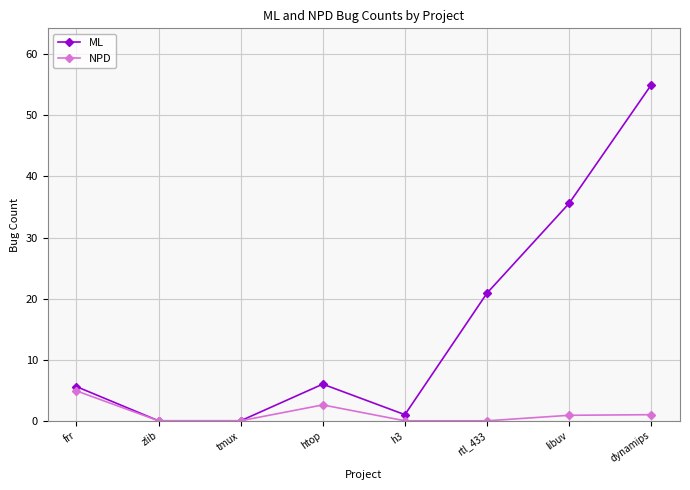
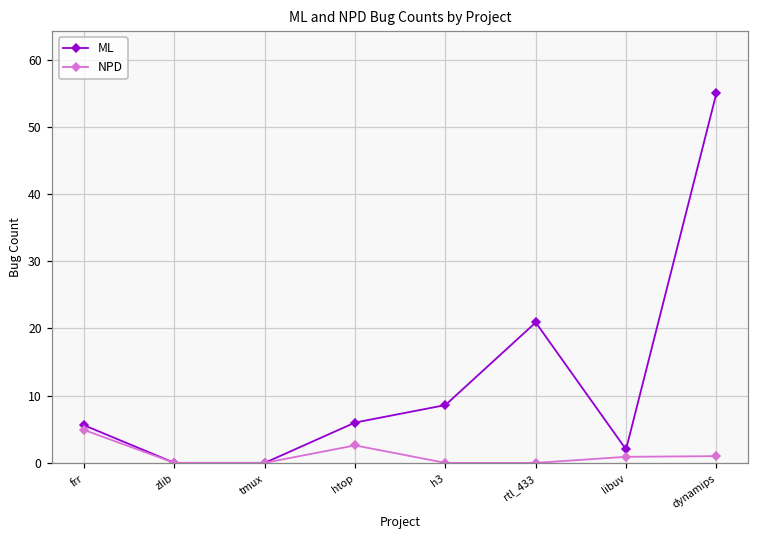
  {
    "ML": {
      "frr": 6,
      "htop": 6,
-     "h3": 1,
+     "h3": 9,
      "rtl_433": 21,
-     "libuv": 36,
+     "libuv": 2,
      "dynamips": 55
    },
    "NPD": {
      "frr": 5,
      "htop": 3,
      "h3": 0,
      "rtl_433": 0,
      "libuv": 1,
      "dynamips": 1
    }
  }
